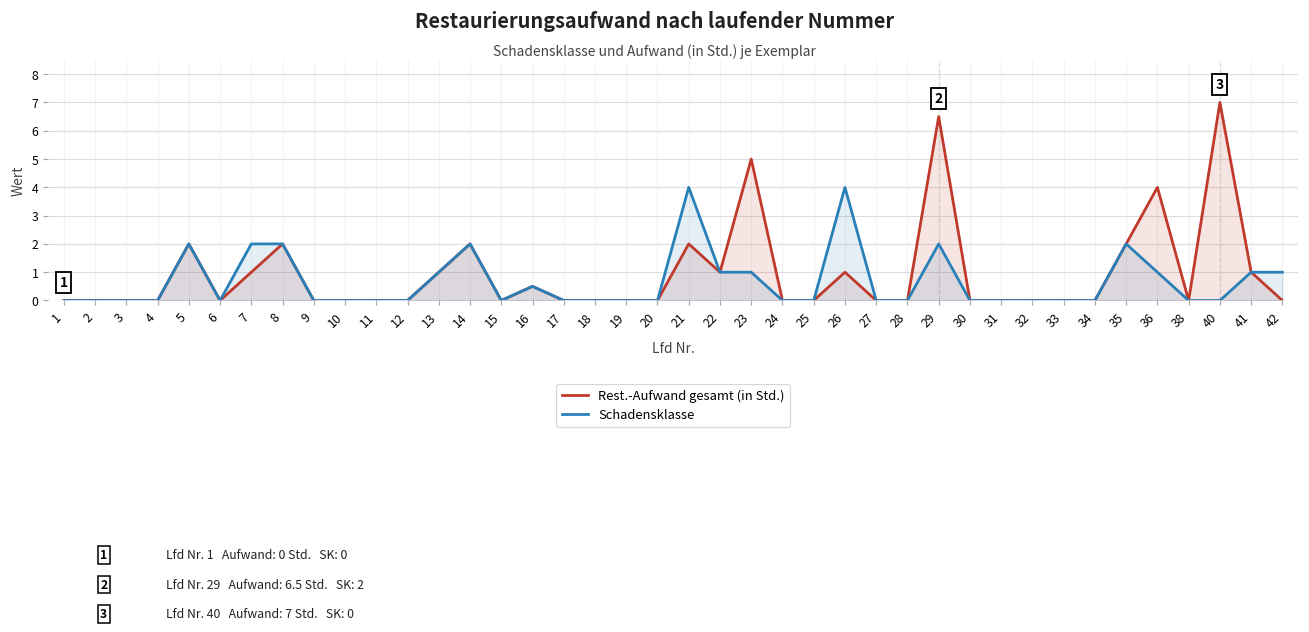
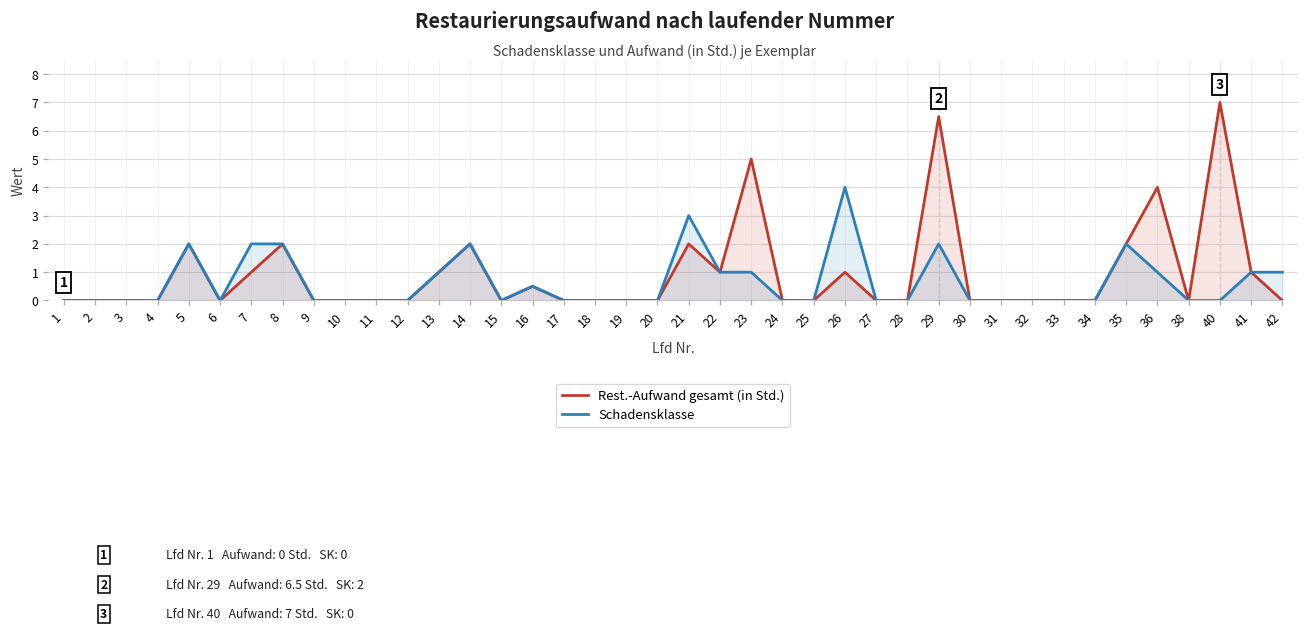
  {
    "Rest.-Aufwand gesamt (in Std.)": {
      "7": 1,
      "21": 2,
      "23": 5,
      "26": 1,
      "36": 4,
      "42": 0
    },
    "Schadensklasse": {
      "7": 2,
-     "21": 4,
+     "21": 3,
      "23": 1,
      "26": 4,
      "29": 2,
      "36": 1,
      "40": 0,
      "42": 1
    }
  }
